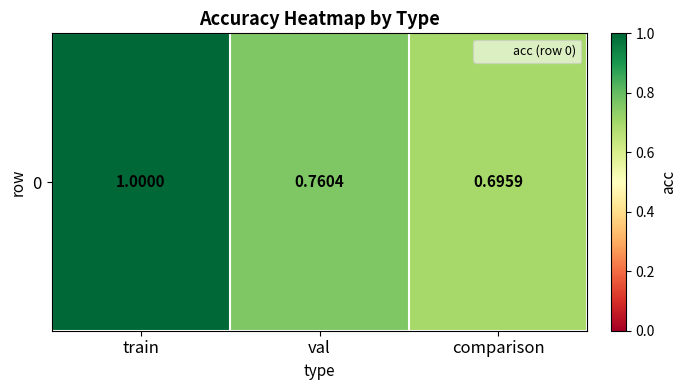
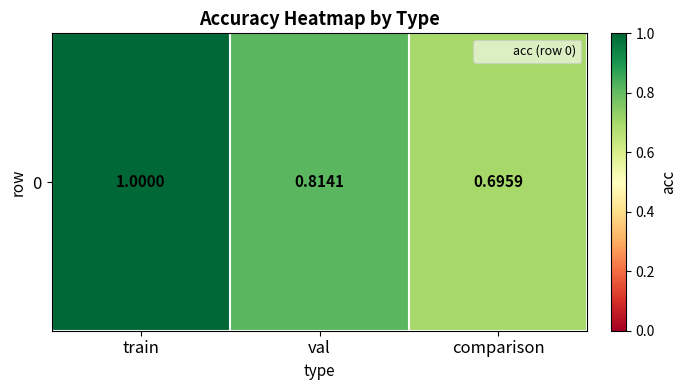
  {
    "0": {
      "train": 1.0000,
-     "val": 0.7604,
+     "val": 0.8141,
      "comparison": 0.6959
    }
  }
